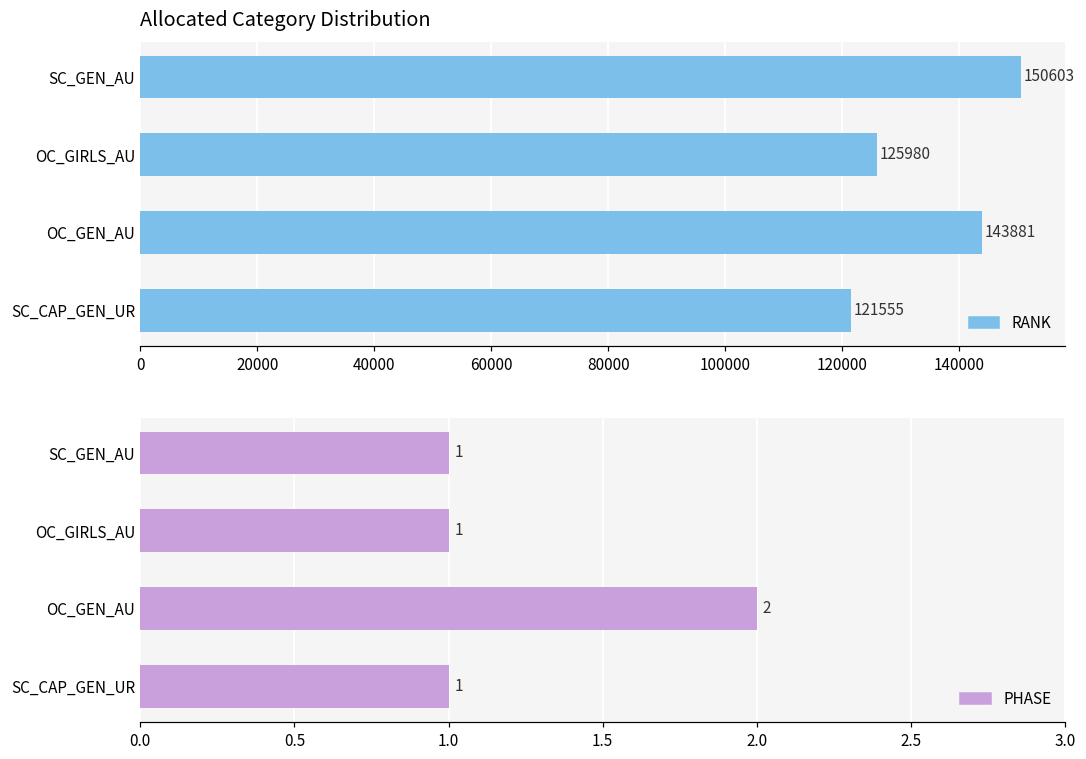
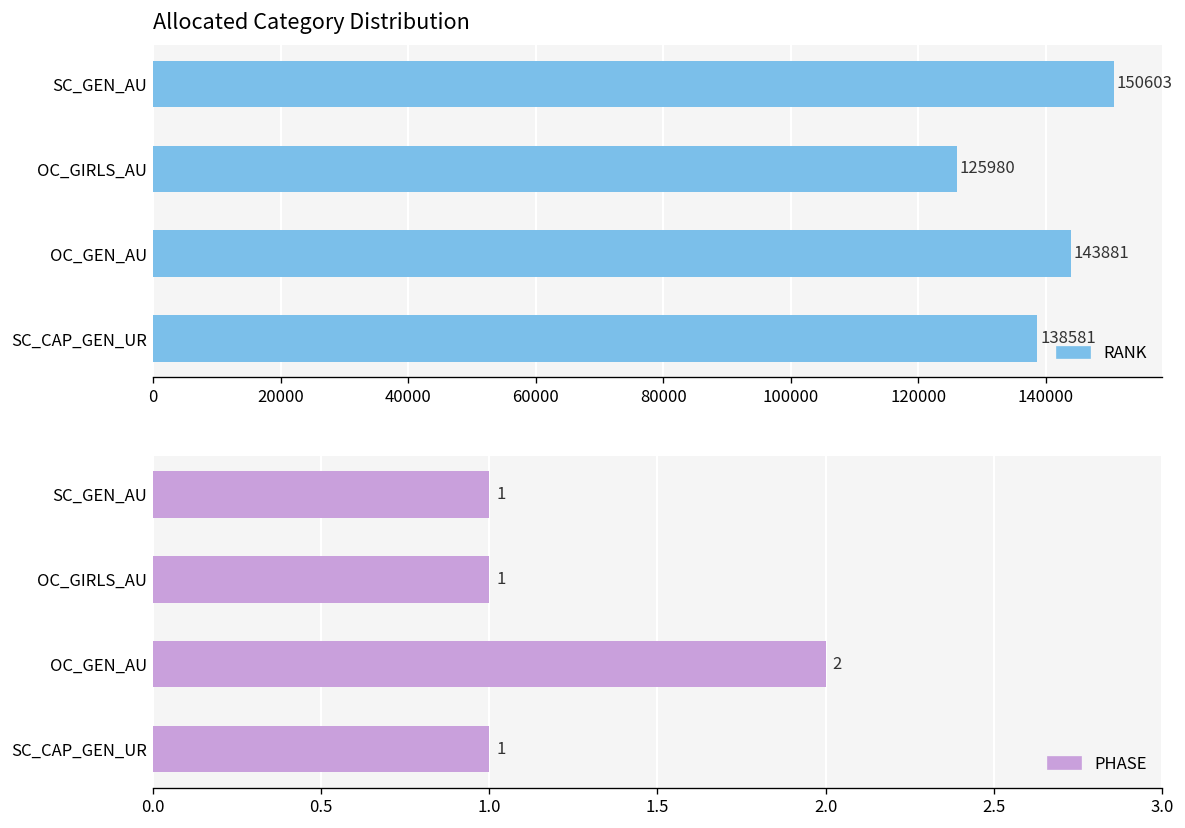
  {
    "Allocated Category Distribution": {
      "SC_GEN_AU": 150603,
      "OC_GIRLS_AU": 125980,
      "OC_GEN_AU": 143881,
-     "SC_CAP_GEN_UR": 121555
+     "SC_CAP_GEN_UR": 138581
    }
  }
